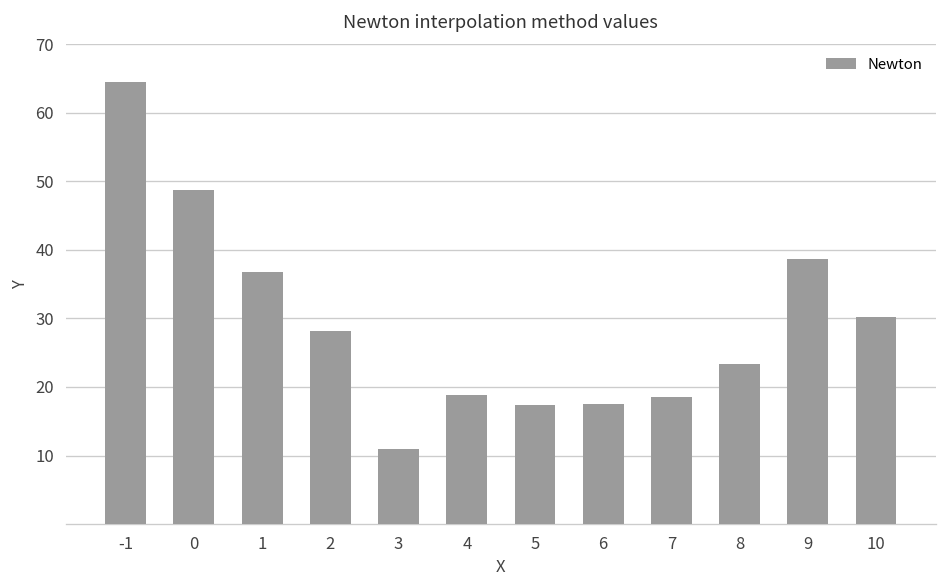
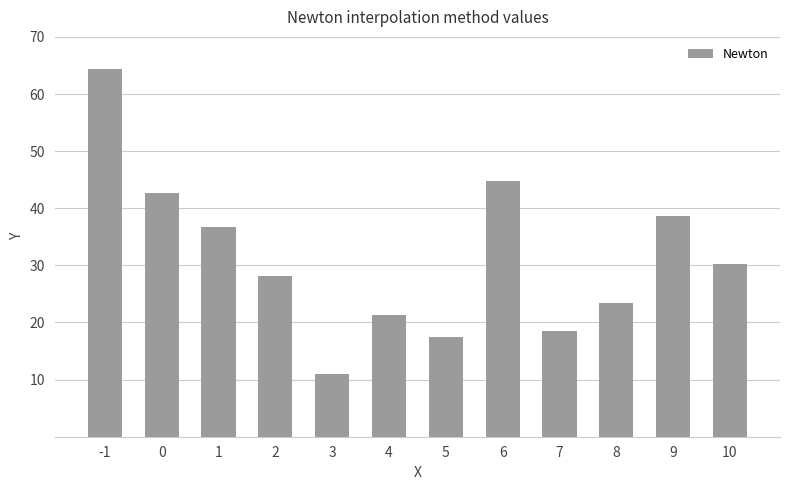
  {
    "-1": 64,
-   "0": 49,
+   "0": 43,
    "1": 37,
    "2": 28,
    "3": 11,
-   "4": 19,
+   "4": 21,
    "5": 17,
-   "6": 17,
+   "6": 45,
    "7": 19,
    "8": 23,
    "9": 39,
    "10": 30
  }
